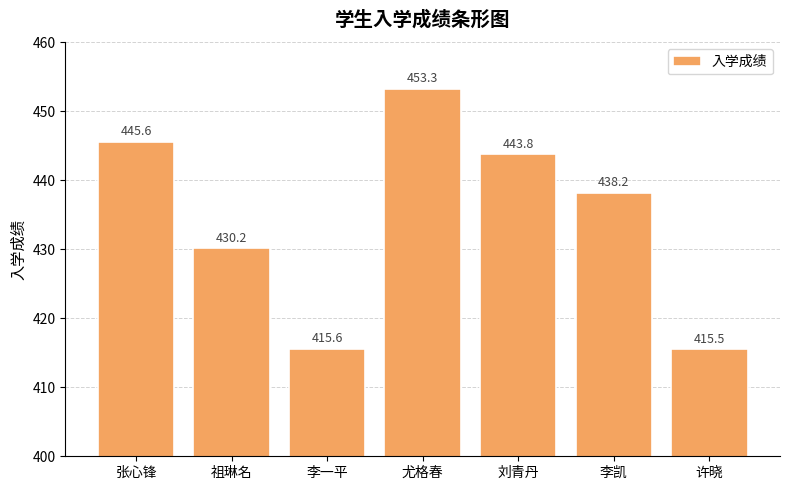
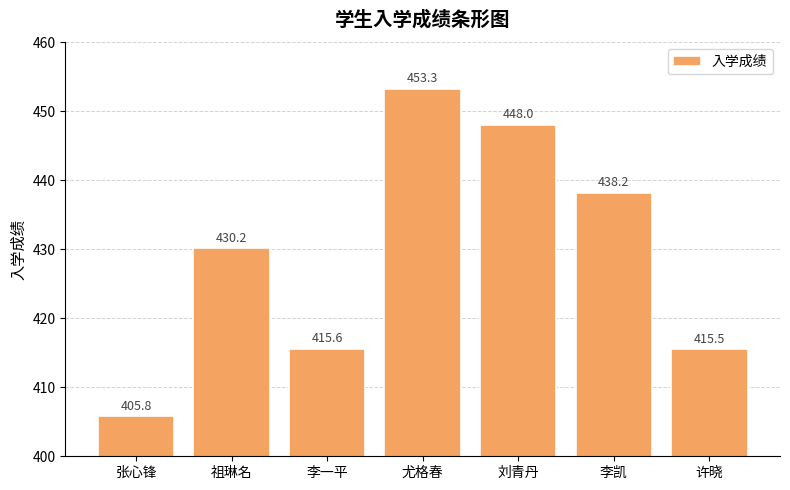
  {
-   "张心锋": 445.6,
+   "张心锋": 405.8,
    "祖琳名": 430.2,
    "李一平": 415.6,
    "尤格春": 453.3,
-   "刘青丹": 443.8,
+   "刘青丹": 448.0,
    "李凯": 438.2,
    "许晓": 415.5
  }
